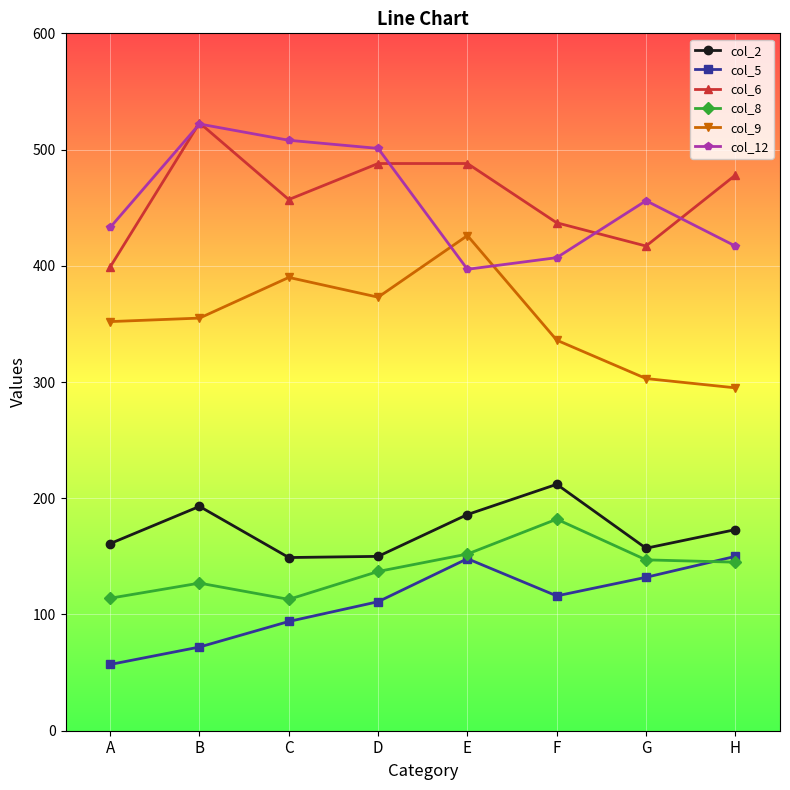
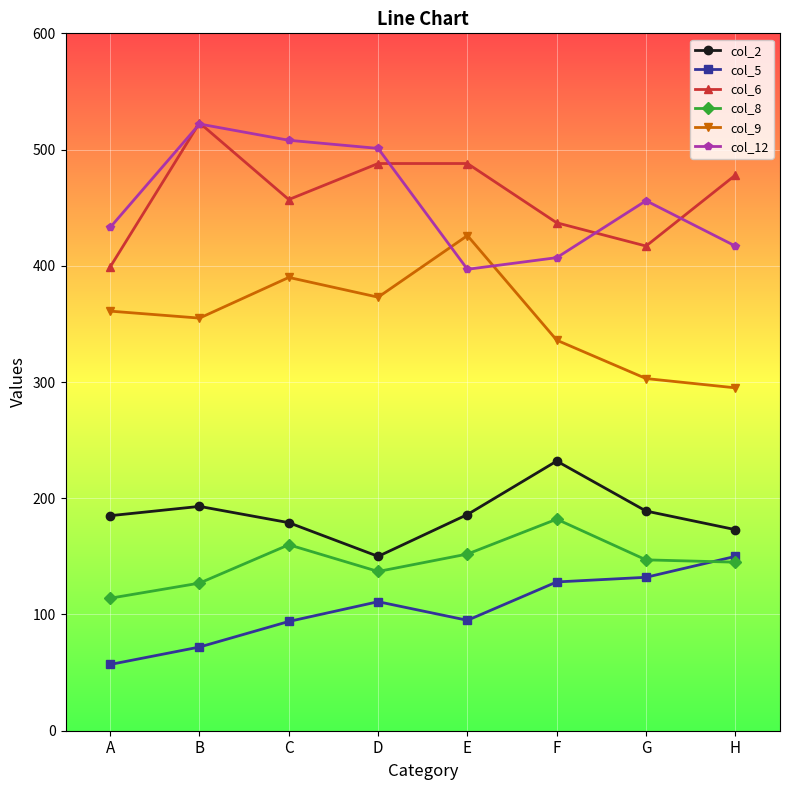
  {
    "col_2": {
-     "A": 161,
+     "A": 185,
      "B": 193,
-     "C": 149,
+     "C": 179,
      "D": 150,
      "E": 186,
-     "F": 212,
-     "G": 157,
+     "F": 232,
+     "G": 189,
      "H": 173
    },
    "col_5": {
      "A": 57,
      "B": 72,
      "C": 94,
      "D": 111,
-     "E": 148,
-     "F": 116,
+     "E": 95,
+     "F": 128,
      "G": 132,
      "H": 150
    },
    "col_6": {
      "A": 399,
      "C": 457,
      "D": 488,
      "E": 488,
      "F": 437,
      "G": 417,
      "H": 478
    },
    "col_8": {
      "A": 114,
      "B": 127,
-     "C": 113,
+     "C": 160,
      "D": 137,
      "E": 152,
      "F": 182,
      "G": 147,
      "H": 145
    },
    "col_9": {
-     "A": 352,
+     "A": 361,
      "B": 355,
      "C": 390,
      "D": 373,
      "E": 426,
      "F": 336,
      "G": 303,
      "H": 295
    },
    "col_12": {
      "A": 433,
      "C": 508,
      "D": 501,
      "E": 397,
      "F": 407,
      "G": 456,
      "H": 417
    }
  }
